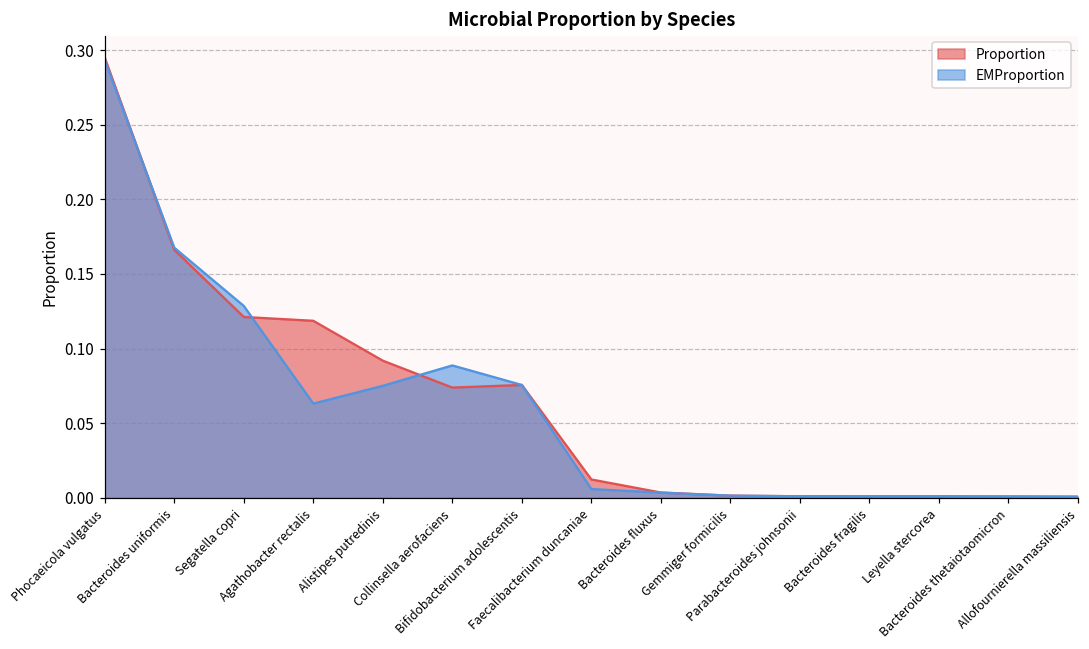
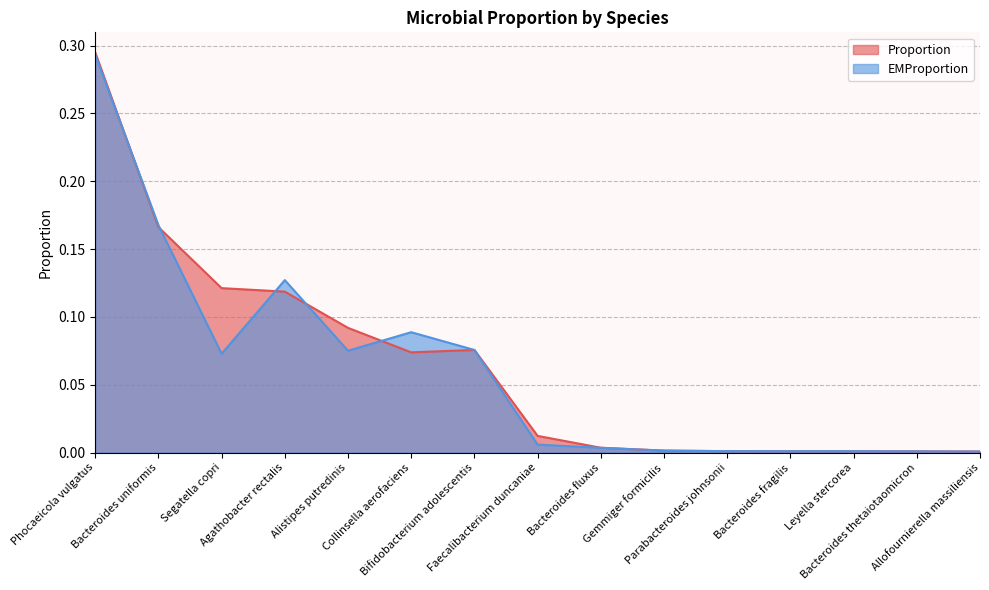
  {
    "Proportion": {
      "Segatella copri": 0.121,
      "Agathobacter rectalis": 0.119,
      "Alistipes putredinis": 0.092,
      "Collinsella aerofaciens": 0.074,
      "Faecalibacterium duncaniae": 0.012
    },
    "EMProportion": {
-     "Segatella copri": 0.129,
-     "Agathobacter rectalis": 0.063,
+     "Segatella copri": 0.073,
+     "Agathobacter rectalis": 0.127,
      "Alistipes putredinis": 0.075,
      "Collinsella aerofaciens": 0.089,
      "Faecalibacterium duncaniae": 0.006
    }
  }
